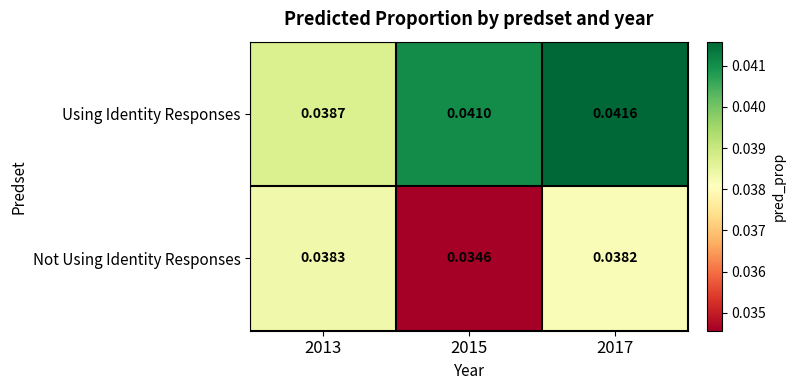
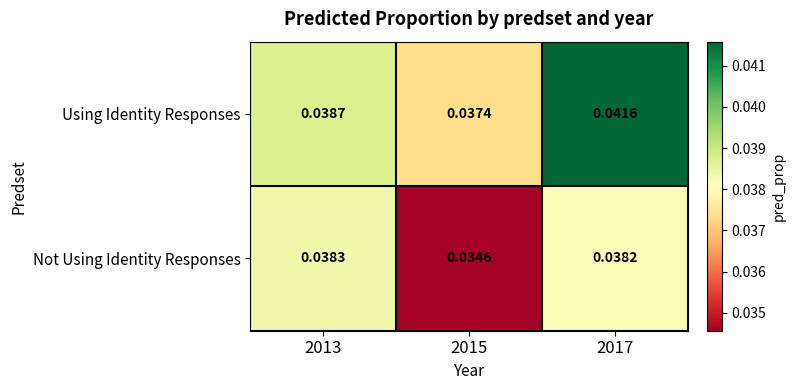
  {
    "Using Identity Responses": {
      "2013": 0.0387,
-     "2015": 0.0410,
+     "2015": 0.0374,
      "2017": 0.0416
    },
    "Not Using Identity Responses": {
      "2013": 0.0383,
      "2015": 0.0346,
      "2017": 0.0382
    }
  }
